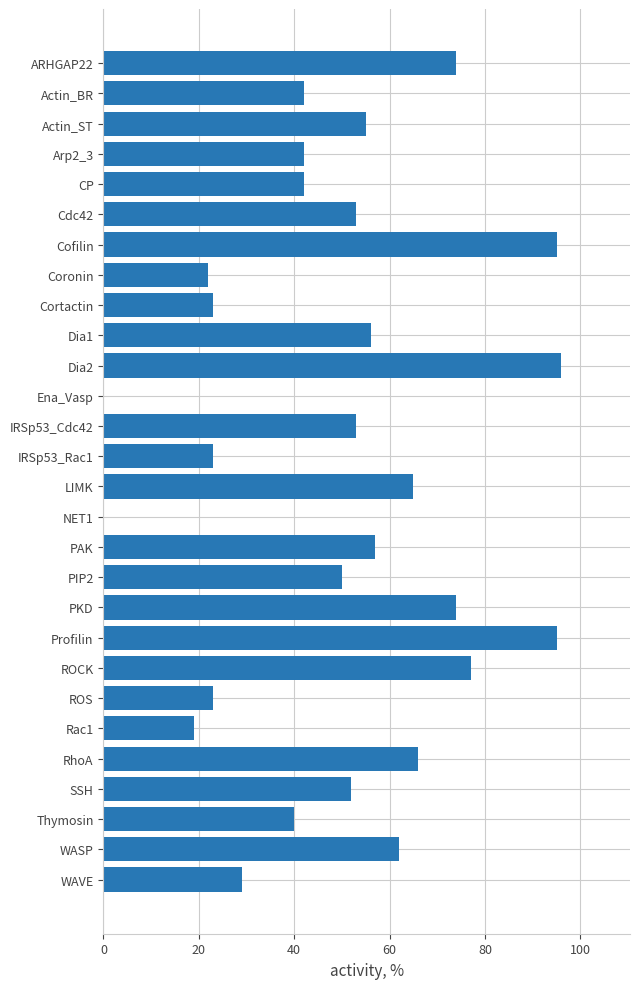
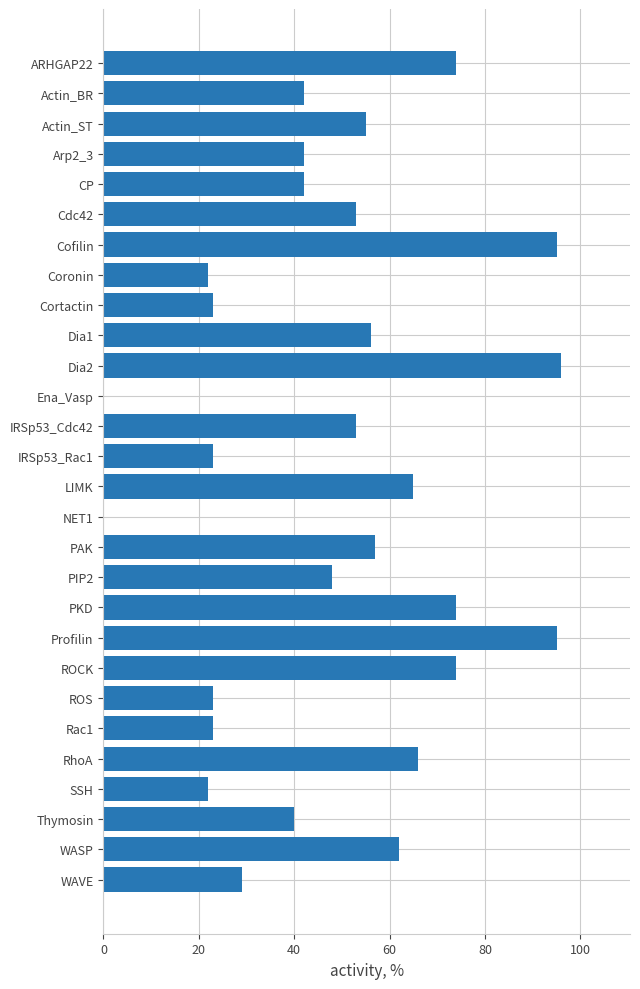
  {
    "ARHGAP22": 74,
    "Actin_BR": 42,
    "Actin_ST": 55,
    "Arp2_3": 42,
    "CP": 42,
    "Cdc42": 53,
    "Cofilin": 95,
    "Coronin": 22,
    "Cortactin": 23,
    "Dia1": 56,
    "Dia2": 96,
    "Ena_Vasp": 0,
    "IRSp53_Cdc42": 53,
    "IRSp53_Rac1": 23,
    "LIMK": 65,
    "NET1": 0,
    "PAK": 57,
-   "PIP2": 50,
+   "PIP2": 48,
    "PKD": 74,
    "Profilin": 95,
-   "ROCK": 77,
+   "ROCK": 74,
    "ROS": 23,
-   "Rac1": 19,
+   "Rac1": 23,
    "RhoA": 66,
-   "SSH": 52,
+   "SSH": 22,
    "Thymosin": 40,
    "WASP": 62,
    "WAVE": 29
  }
